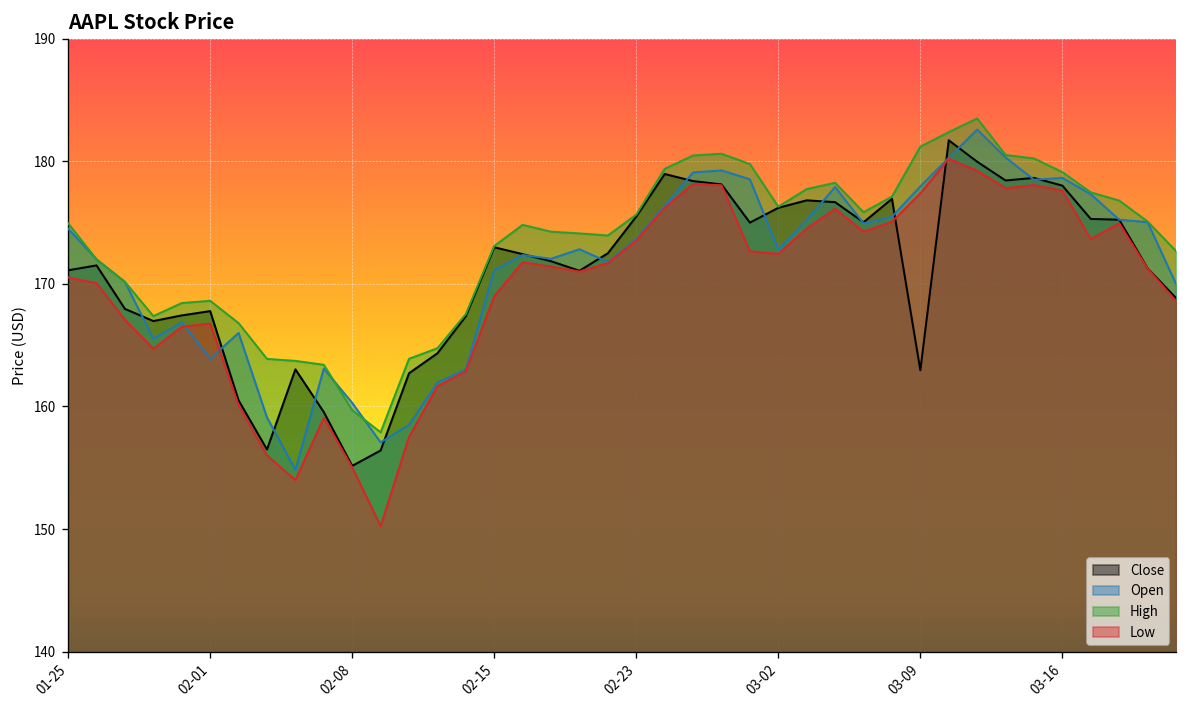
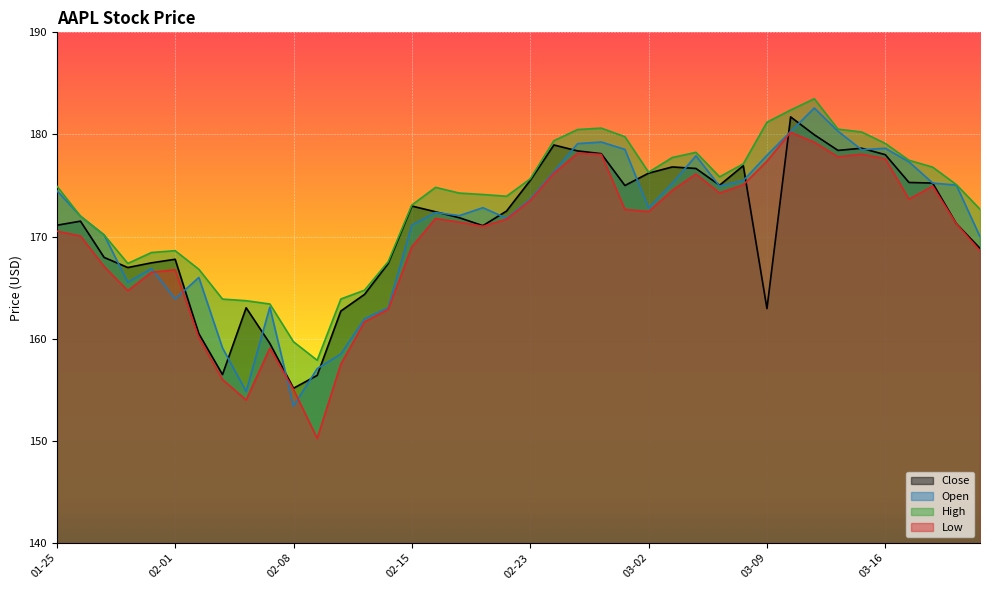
  {
    "Close": {
      "01-25": 171.1,
      "02-01": 167.8,
      "03-09": 163.0,
      "03-16": 178.0
    },
    "Open": {
      "01-25": 174.5,
      "02-01": 163.9,
-     "02-08": 160.3,
+     "02-08": 153.4,
      "02-15": 171.1,
      "03-02": 172.8,
      "03-09": 178.0,
      "03-16": 178.7
    },
    "High": {
      "01-25": 175.0,
      "02-01": 168.6,
      "02-08": 159.7,
      "03-09": 181.2,
      "03-16": 179.1
    },
    "Low": {
      "01-25": 170.5,
      "02-01": 166.8,
      "02-15": 169.0,
      "03-02": 172.5,
      "03-09": 177.4,
      "03-16": 177.6
    }
  }
